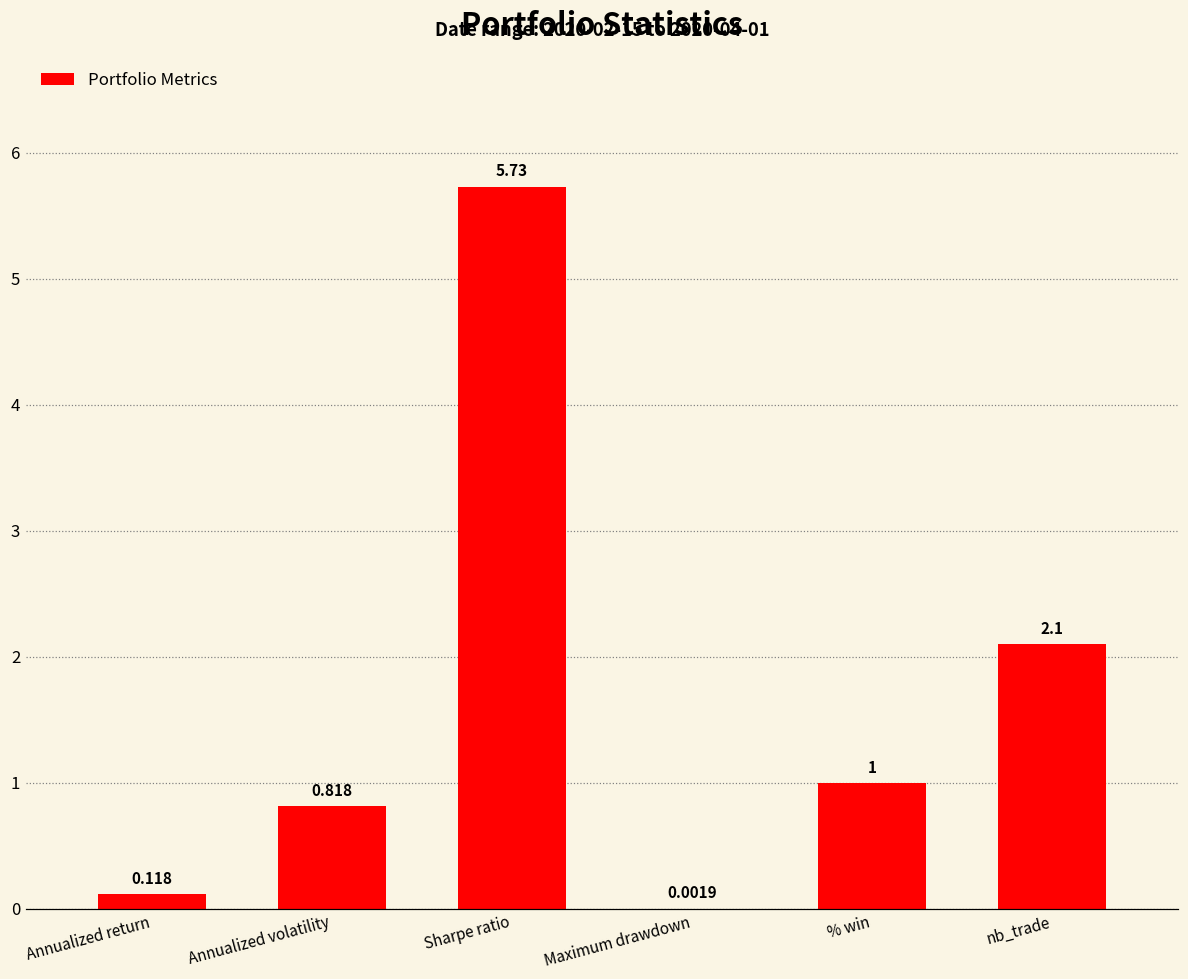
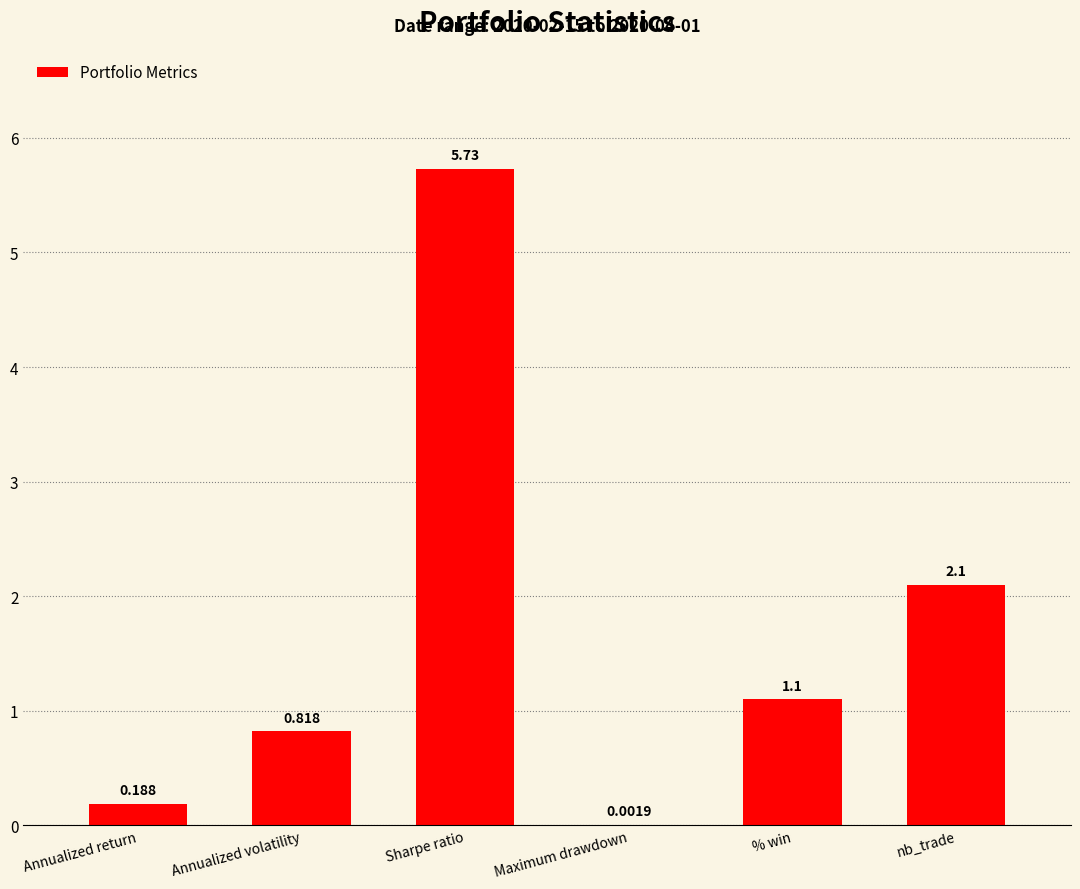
  {
-   "Annualized return": 0.118,
+   "Annualized return": 0.188,
    "Annualized volatility": 0.818,
    "Sharpe ratio": 5.73,
    "Maximum drawdown": 0.0019,
-   "% win": 1,
+   "% win": 1.1,
    "nb_trade": 2.1
  }
